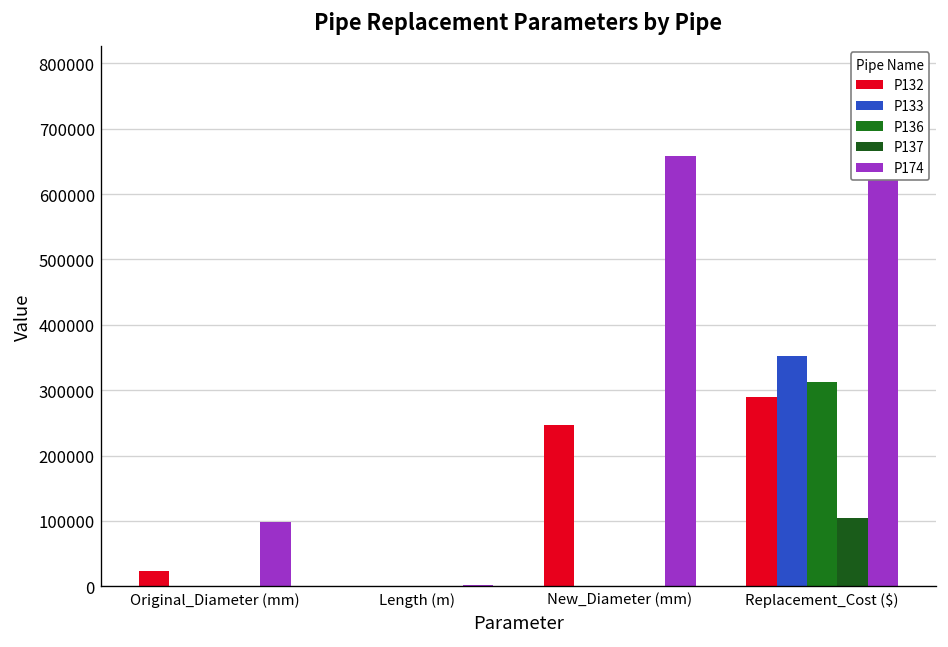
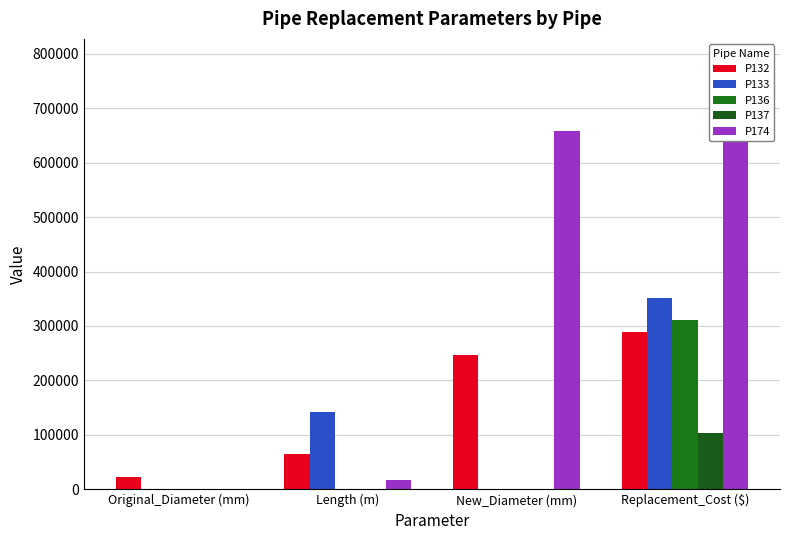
  {
    "P132": {
      "Original_Diameter (mm)": 20000,
-     "Length (m)": 0,
+     "Length (m)": 70000,
      "New_Diameter (mm)": 250000,
      "Replacement_Cost ($)": 290000
    },
    "P133": {
-     "Length (m)": 0,
+     "Length (m)": 140000,
      "Replacement_Cost ($)": 350000
    },
    "P174": {
-     "Original_Diameter (mm)": 100000,
-     "Length (m)": 0,
+     "Original_Diameter (mm)": 0,
+     "Length (m)": 20000,
      "New_Diameter (mm)": 660000
    }
  }
